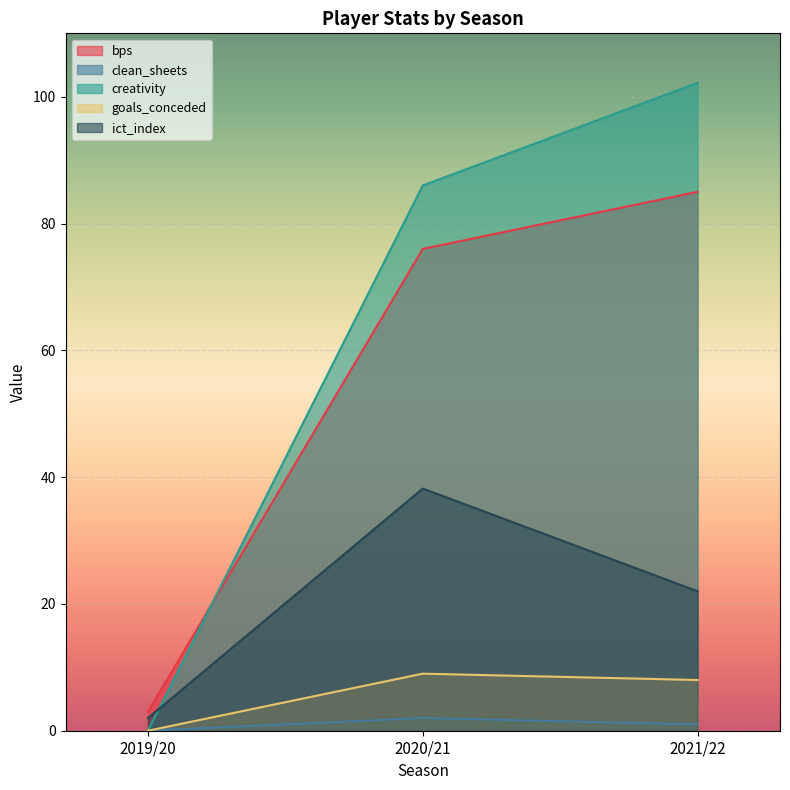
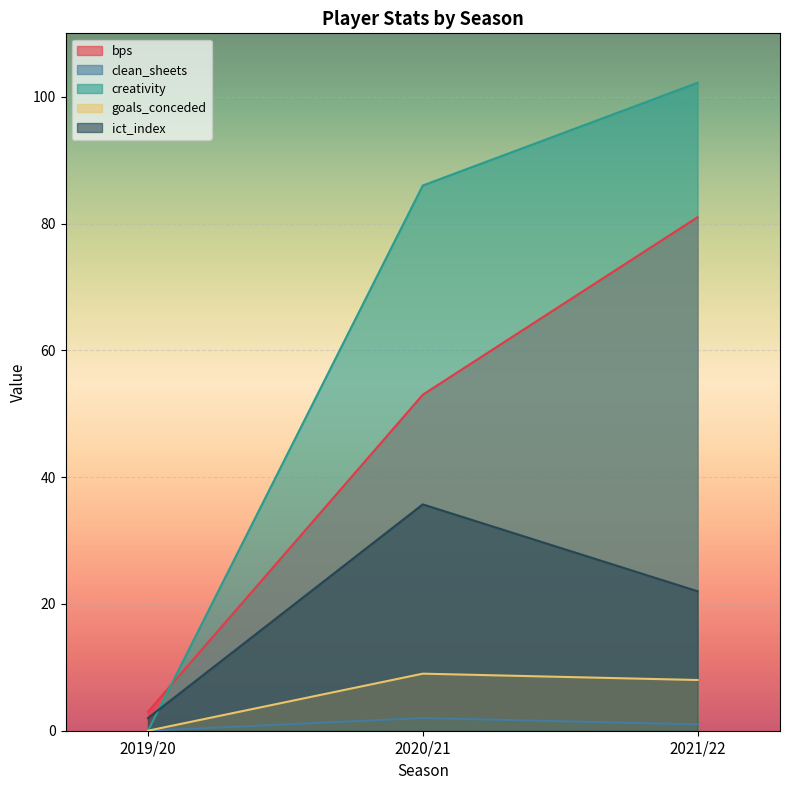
  {
    "bps": {
      "2019/20": 3,
-     "2020/21": 76,
-     "2021/22": 85
+     "2020/21": 53,
+     "2021/22": 81
    },
    "goals_conceded": {
      "2020/21": 9,
      "2021/22": 8
    },
    "ict_index": {
      "2019/20": 2,
-     "2020/21": 38,
+     "2020/21": 36,
      "2021/22": 22
    }
  }
